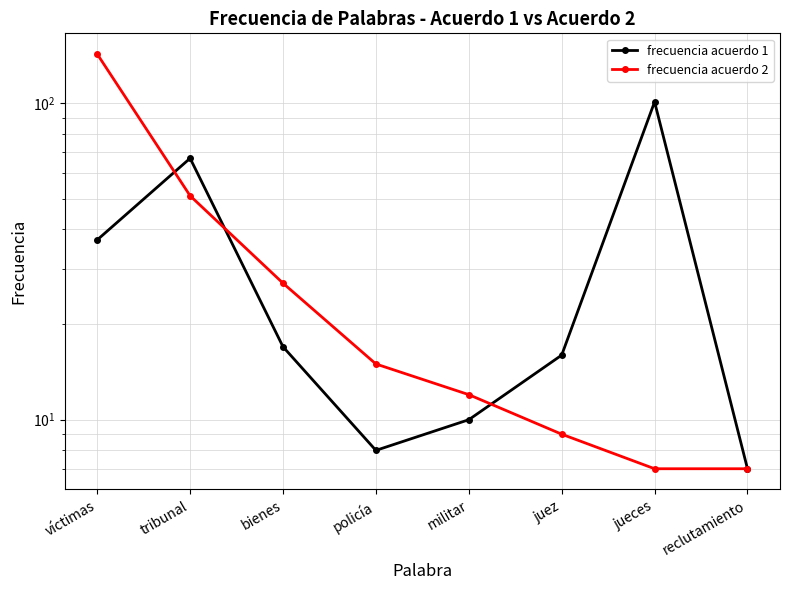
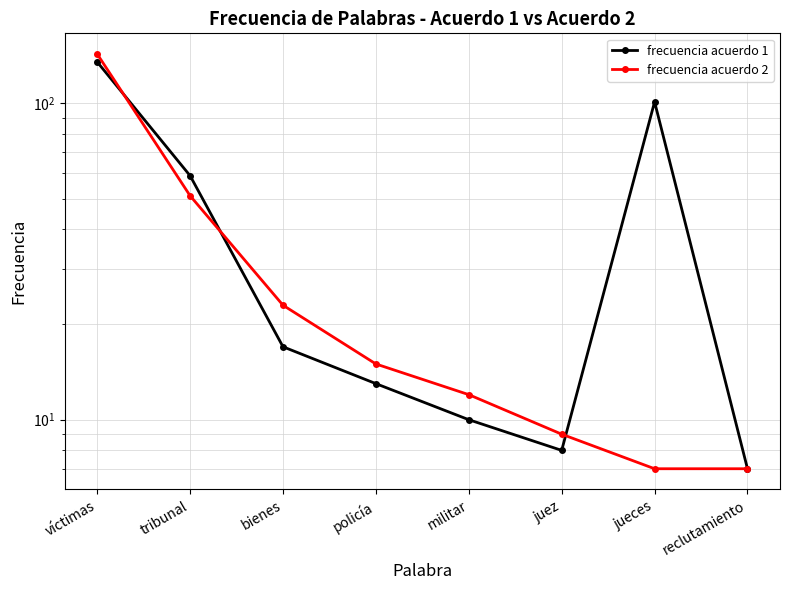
  {
    "frecuencia acuerdo 1": {
-     "víctimas": 37,
-     "tribunal": 67,
+     "víctimas": 135,
+     "tribunal": 59,
      "bienes": 17,
-     "policía": 8,
+     "policía": 13,
      "militar": 10,
-     "juez": 16,
+     "juez": 8,
      "jueces": 101
    },
    "frecuencia acuerdo 2": {
      "víctimas": 140,
      "tribunal": 51,
-     "bienes": 27,
+     "bienes": 23,
      "policía": 15,
      "militar": 12,
      "juez": 9,
      "jueces": 7
    }
  }
